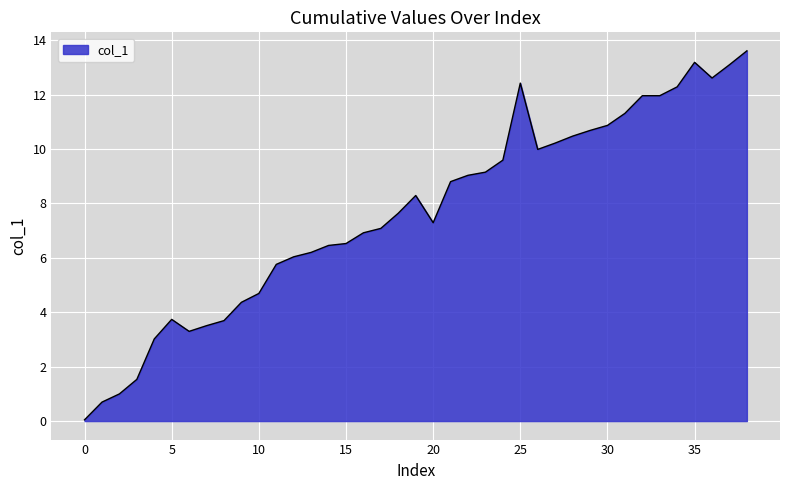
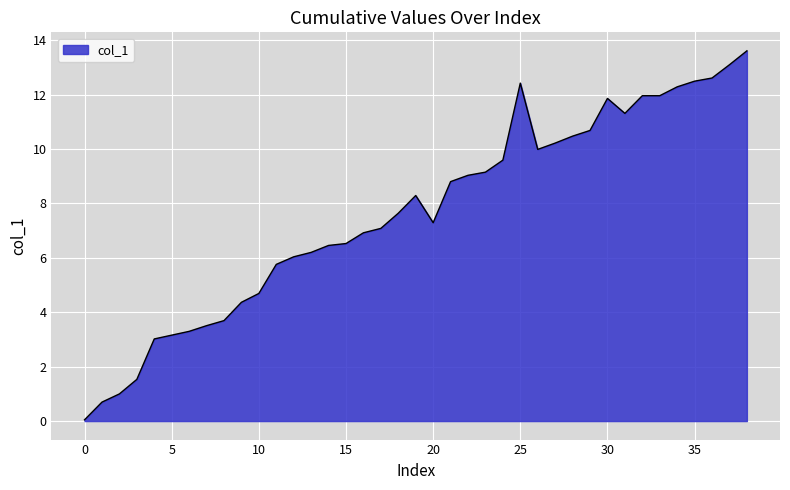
  {
    "0": 0.0,
-   "5": 3.7,
+   "5": 3.2,
    "10": 4.7,
    "15": 6.5,
    "20": 7.3,
    "25": 12.4,
-   "30": 10.9,
-   "35": 13.2
+   "30": 11.9,
+   "35": 12.5
  }
